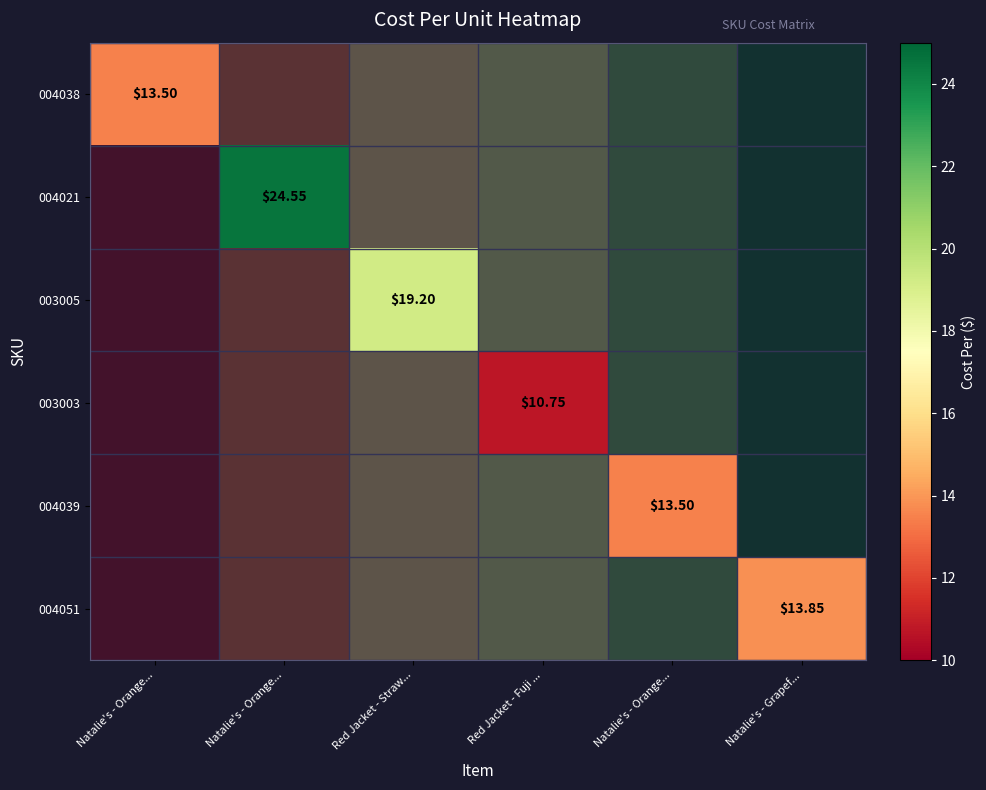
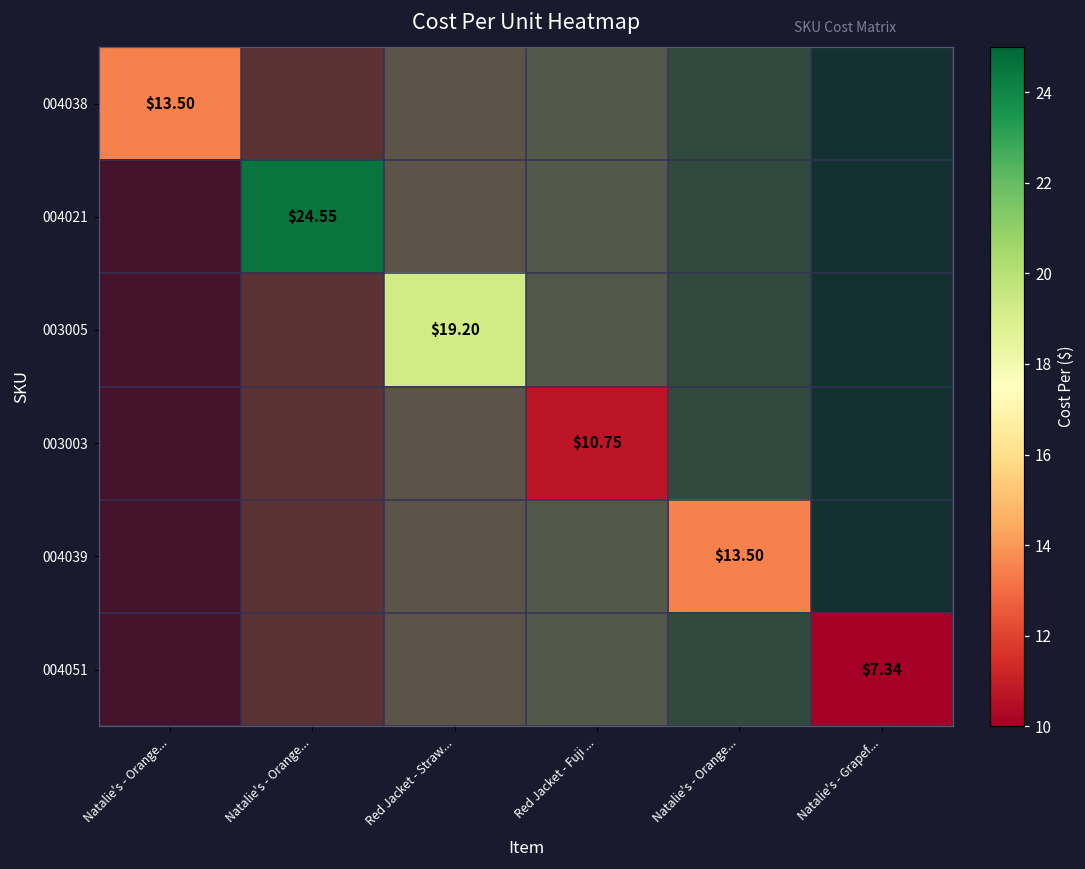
  {
    "003005": {
      "Red Jacket - Straw...": "$19.20"
    },
    "003003": {
      "Red Jacket - Fuji ...": "$10.75"
    },
    "004051": {
-     "Natalie's - Grapef...": "$13.85"
+     "Natalie's - Grapef...": "$7.34"
    }
  }
